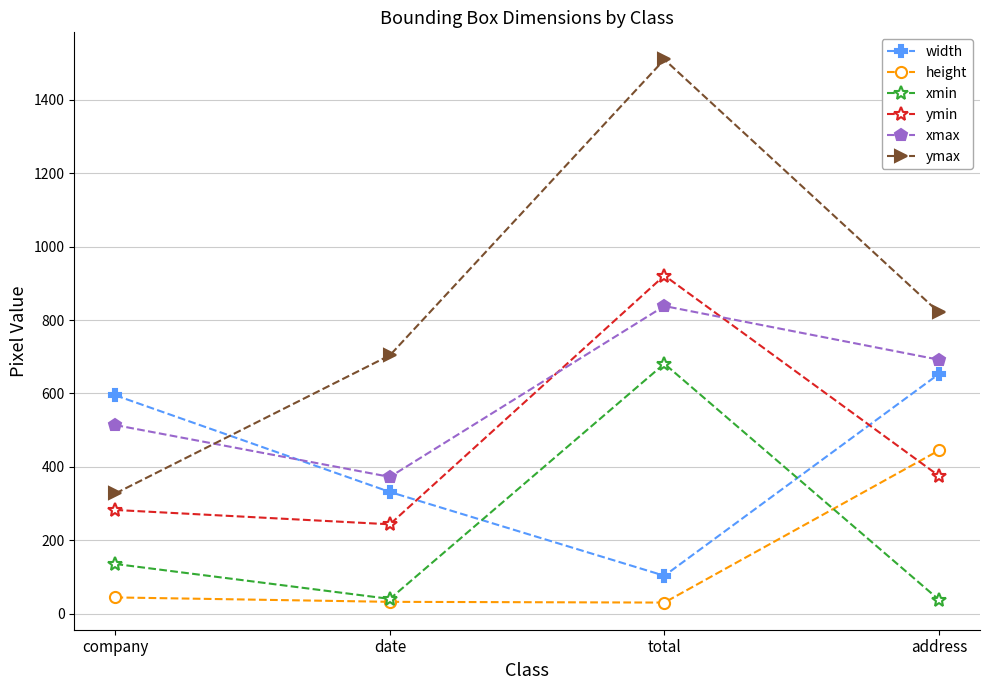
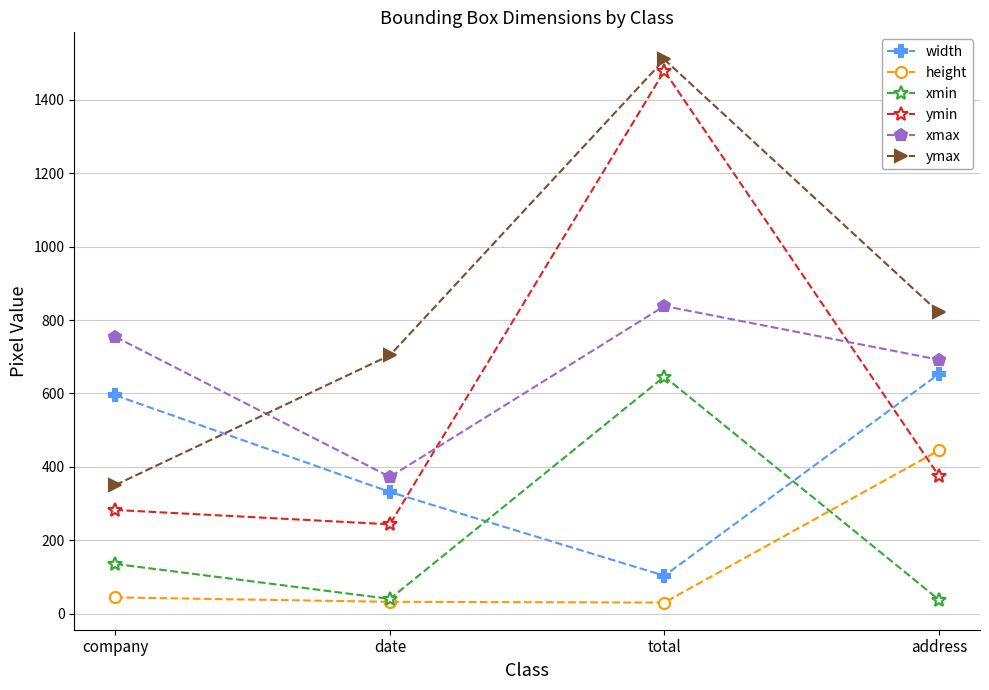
  {
    "width": {
      "company": 600,
      "date": 330,
      "total": 100,
      "address": 650
    },
    "height": {
      "company": 50,
      "date": 30,
      "total": 30,
      "address": 450
    },
    "xmin": {
      "company": 140,
      "date": 40,
-     "total": 680,
+     "total": 650,
      "address": 40
    },
    "ymin": {
      "company": 280,
      "date": 240,
-     "total": 920,
+     "total": 1480,
      "address": 380
    },
    "xmax": {
-     "company": 510,
+     "company": 750,
      "date": 370,
      "total": 840,
      "address": 690
    },
    "ymax": {
-     "company": 330,
+     "company": 350,
      "date": 700,
      "total": 1510,
      "address": 820
    }
  }
